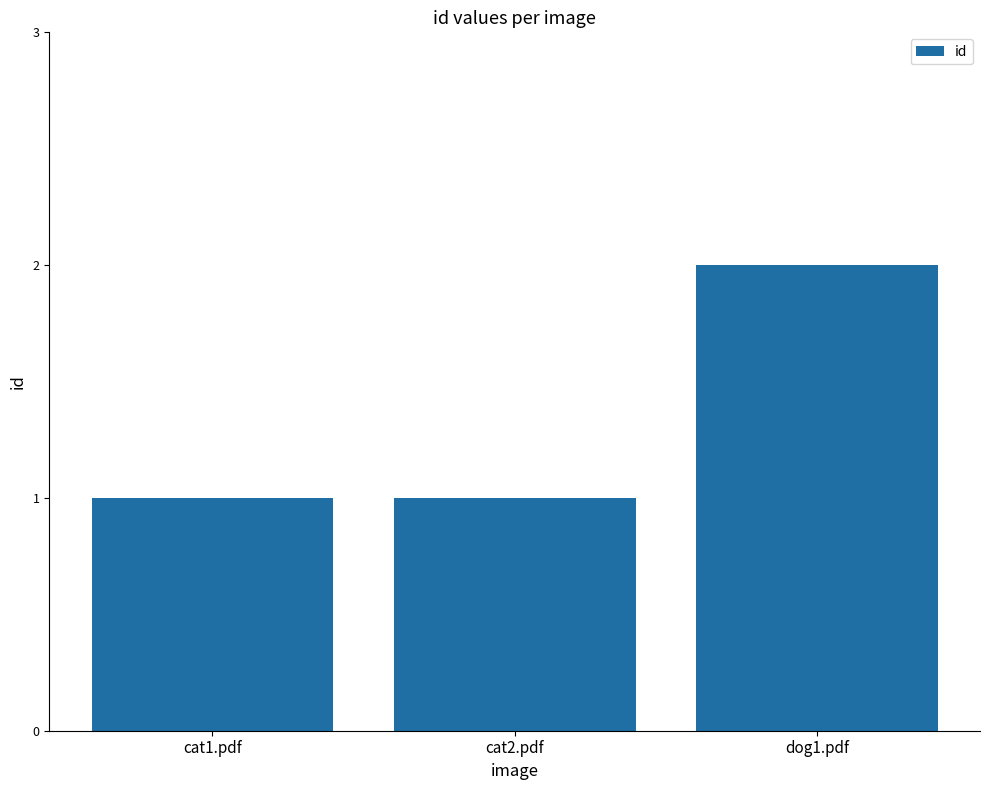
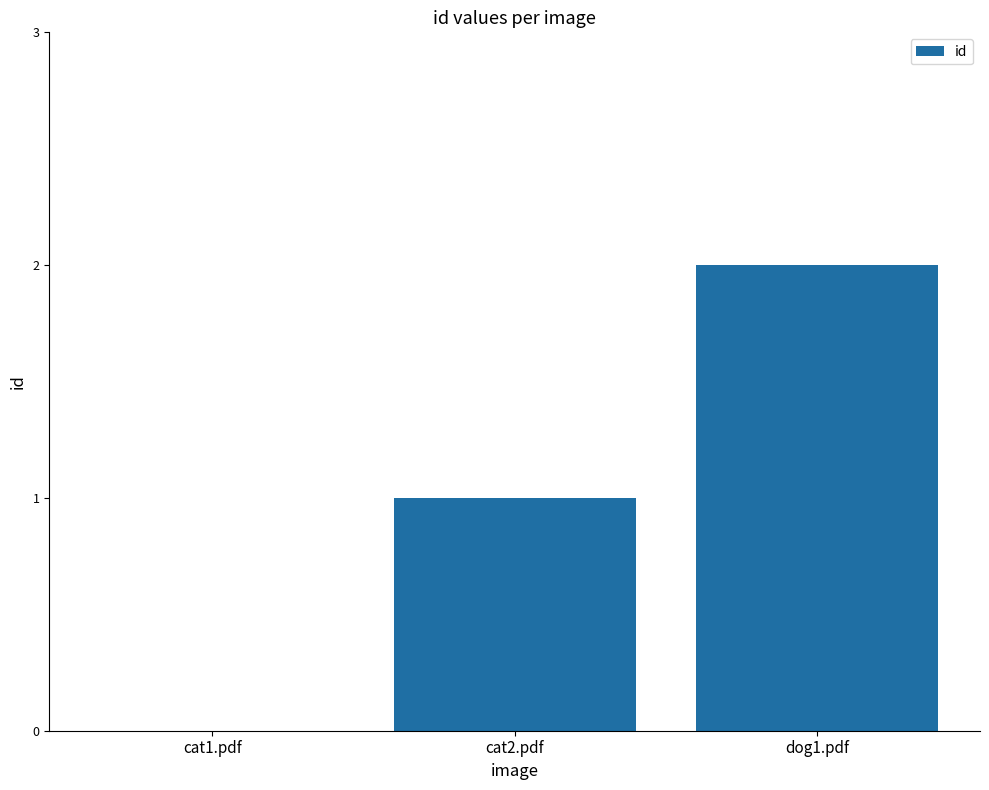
  {
-   "cat1.pdf": 1,
+   "cat1.pdf": 0,
    "cat2.pdf": 1,
    "dog1.pdf": 2
  }
